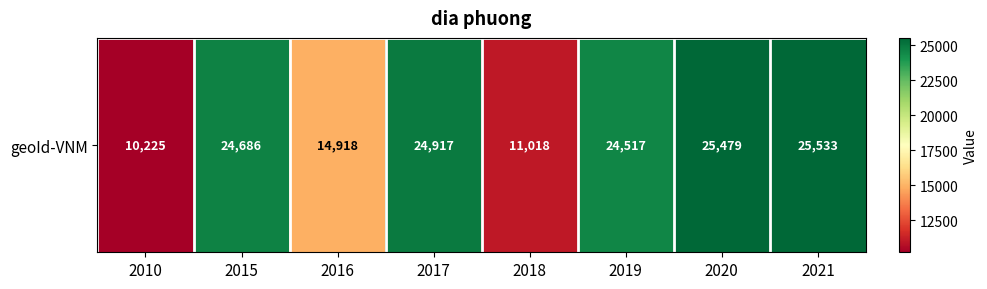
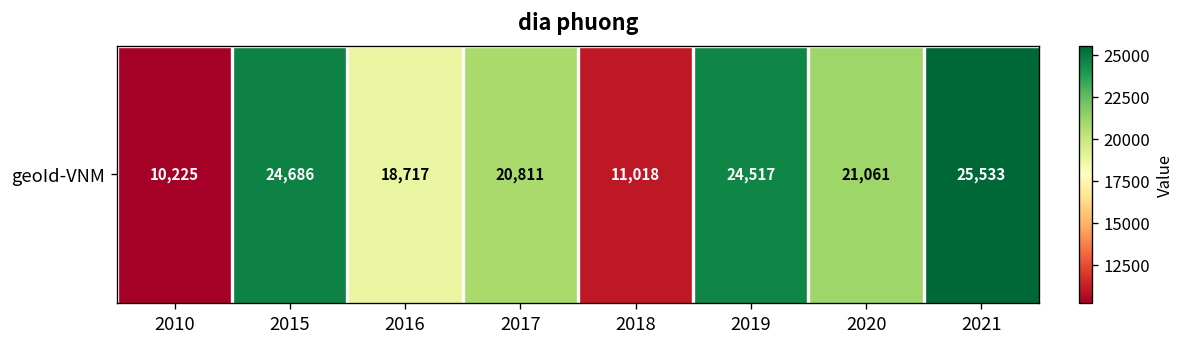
  {
    "geoId-VNM": {
      "2010": "10,225",
      "2015": "24,686",
-     "2016": "14,918",
-     "2017": "24,917",
+     "2016": "18,717",
+     "2017": "20,811",
      "2018": "11,018",
      "2019": "24,517",
-     "2020": "25,479",
+     "2020": "21,061",
      "2021": "25,533"
    }
  }
